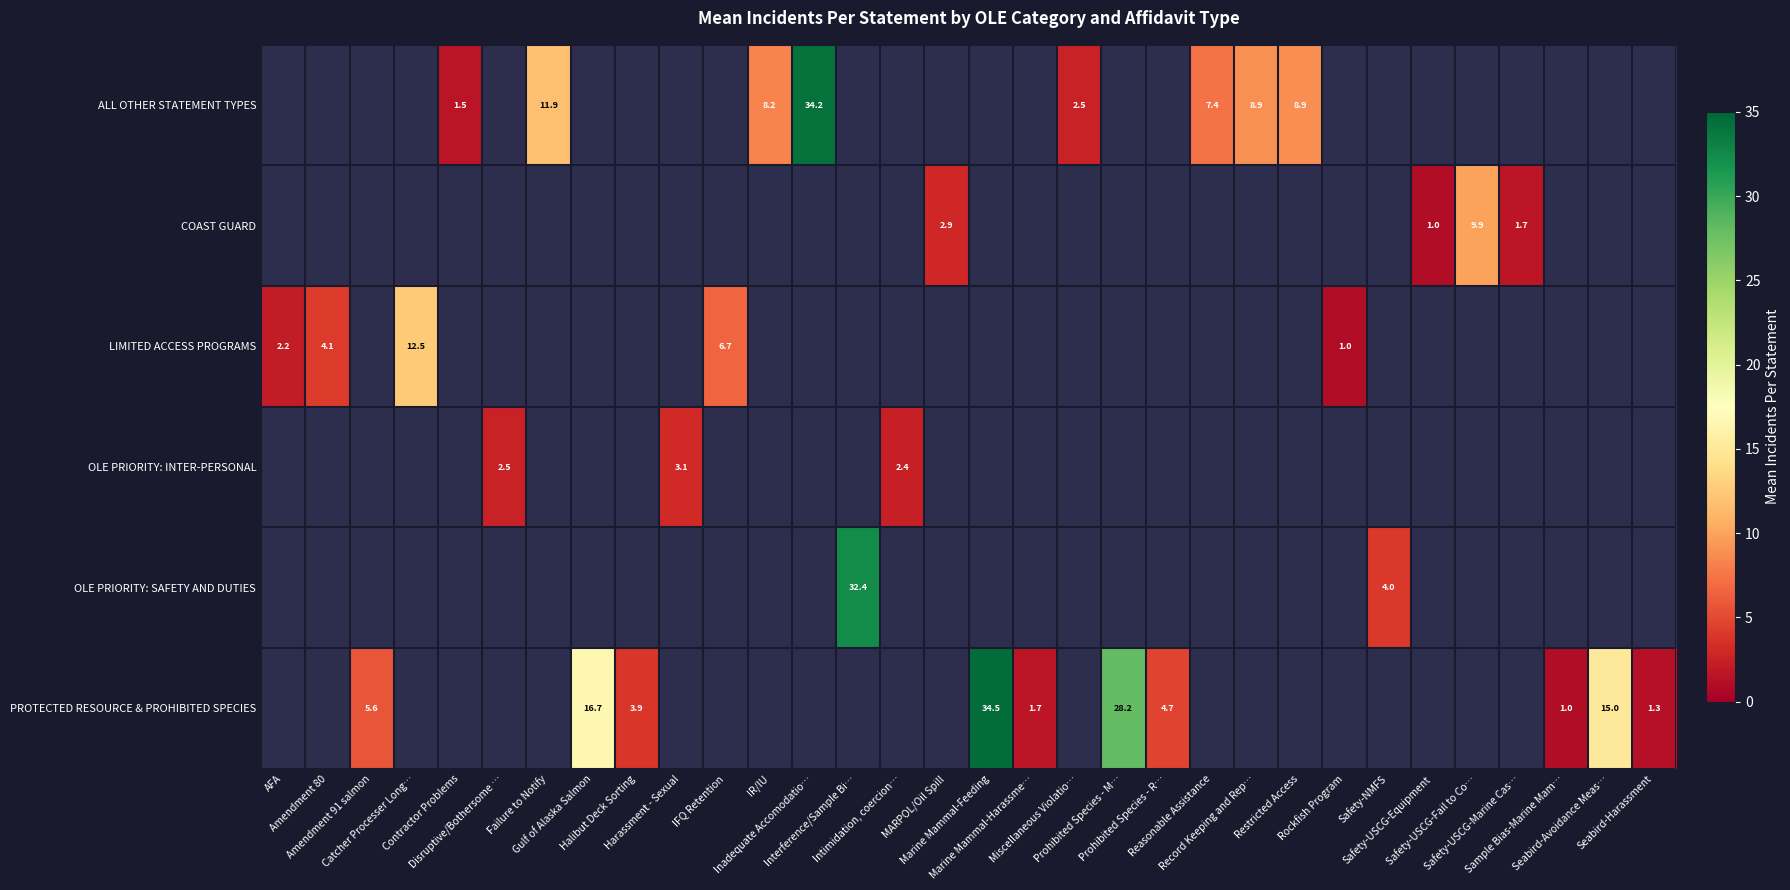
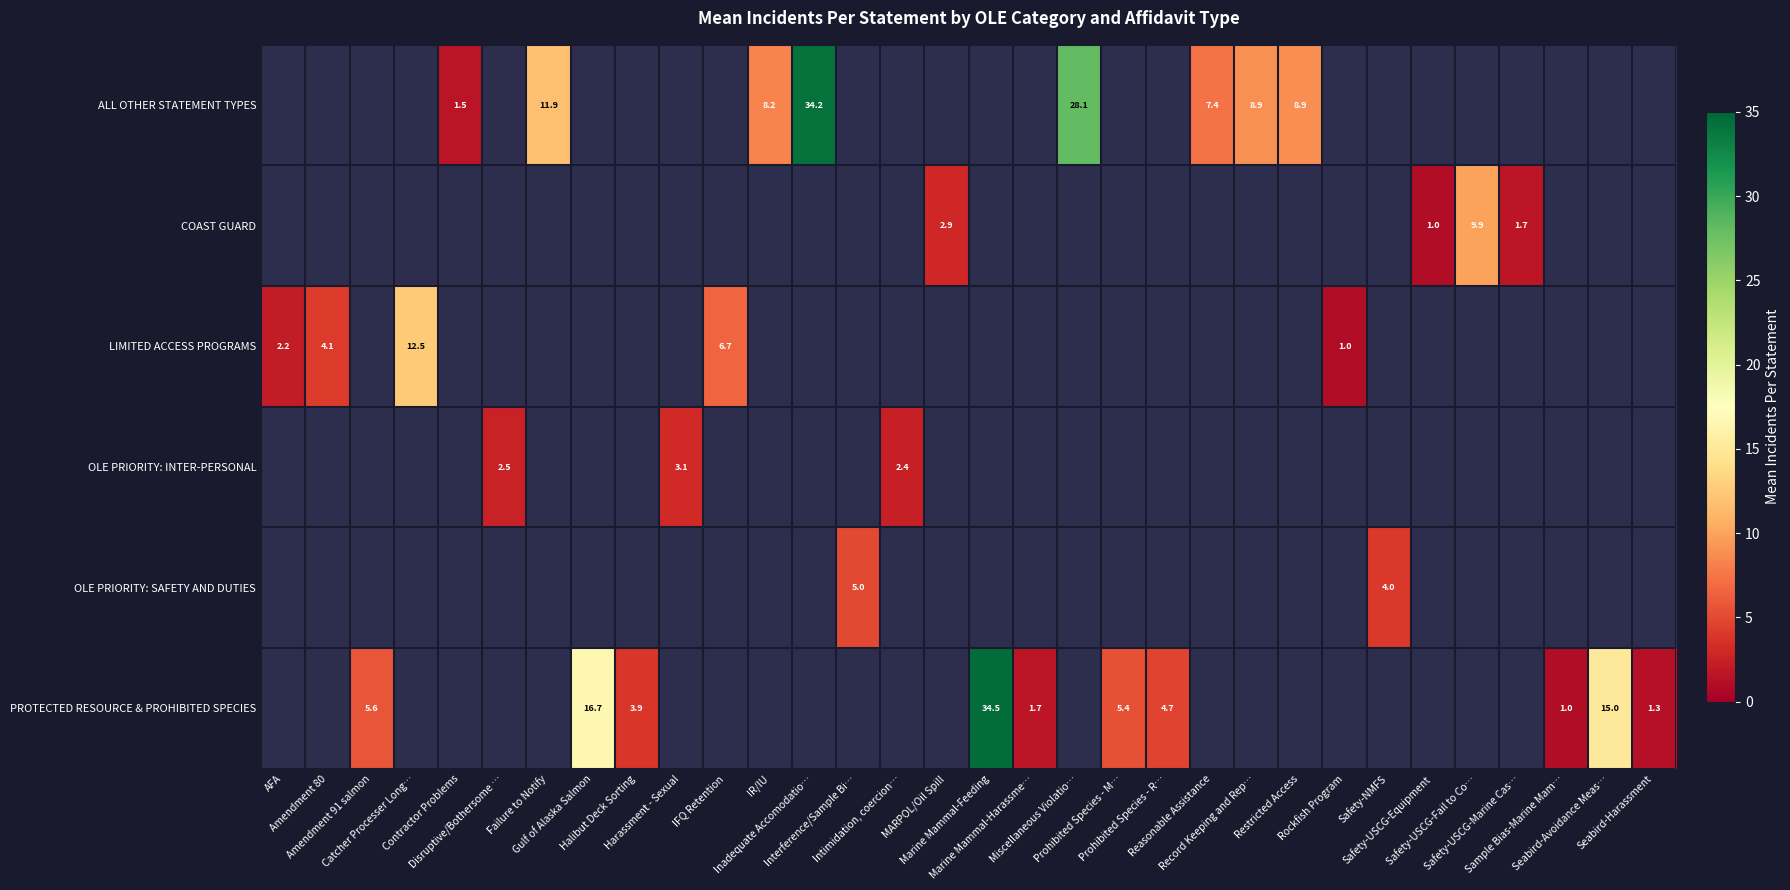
  {
    "ALL OTHER STATEMENT TYPES": {
      "Contractor Problems": 1.5,
      "Failure to Notify": 11.9,
      "IR/IU": 8.2,
      "Inadequate Accomodatio…": 34.2,
-     "Miscellaneous Violatio…": 2.5,
+     "Miscellaneous Violatio…": 28.1,
      "Reasonable Assistance": 7.4,
      "Record Keeping and Rep…": 8.9,
      "Restricted Access": 8.9
    },
    "COAST GUARD": {
      "MARPOL/Oil Spill": 2.9,
      "Safety-USCG-Equipment": 1.0,
      "Safety-USCG-Fail to Co…": 9.9,
      "Safety-USCG-Marine Cas…": 1.7
    },
    "LIMITED ACCESS PROGRAMS": {
      "AFA": 2.2,
      "Amendment 80": 4.1,
      "Catcher Processer Long…": 12.5,
      "IFQ Retention": 6.7,
      "Rockfish Program": 1.0
    },
    "OLE PRIORITY: INTER-PERSONAL": {
      "Disruptive/Bothersome …": 2.5,
      "Harassment - Sexual": 3.1,
      "Intimidation, coercion…": 2.4
    },
    "OLE PRIORITY: SAFETY AND DUTIES": {
-     "Interference/Sample Bi…": 32.4,
+     "Interference/Sample Bi…": 5.0,
      "Safety-NMFS": 4.0
    },
    "PROTECTED RESOURCE & PROHIBITED SPECIES": {
      "Amendment 91 salmon": 5.6,
      "Gulf of Alaska Salmon": 16.7,
      "Halibut Deck Sorting": 3.9,
      "Marine Mammal-Feeding": 34.5,
      "Marine Mammal-Harassme…": 1.7,
-     "Prohibited Species - M…": 28.2,
+     "Prohibited Species - M…": 5.4,
      "Prohibited Species - R…": 4.7,
      "Sample Bias-Marine Mam…": 1.0,
      "Seabird-Avoidance Meas…": 15.0,
      "Seabird-Harassment": 1.3
    }
  }
